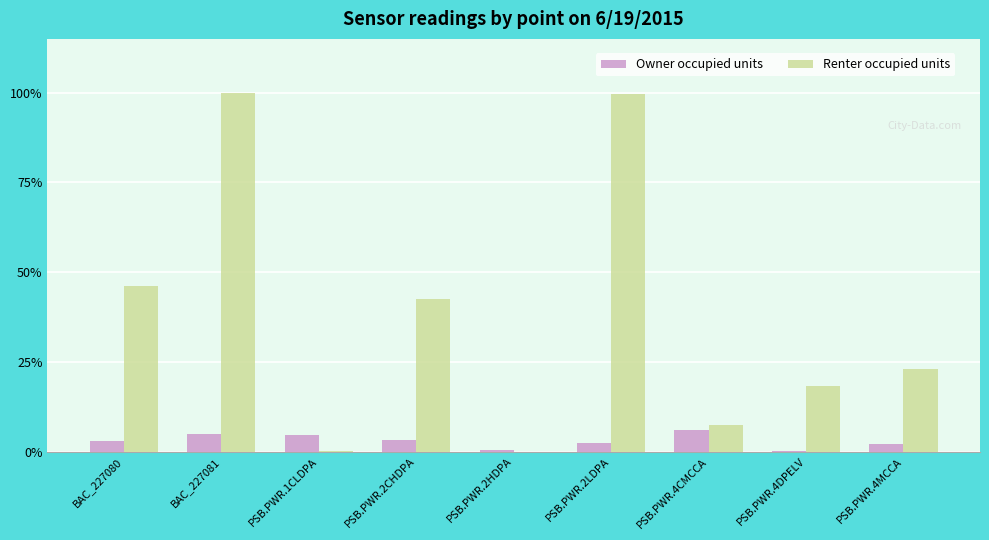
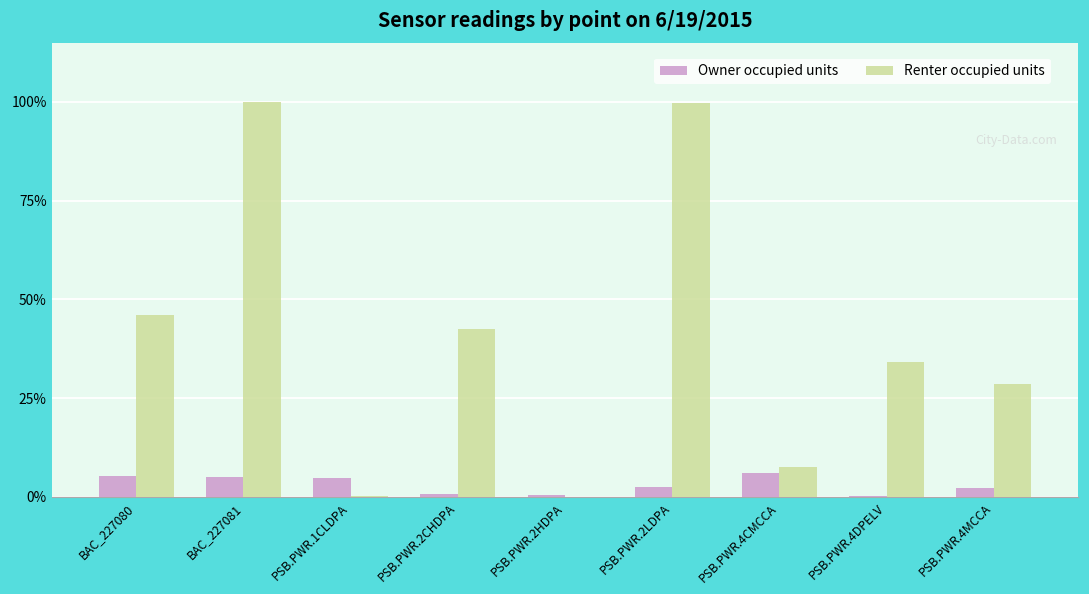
  {
    "Owner occupied units": {
-     "BAC_227080": "3%",
+     "BAC_227080": "5%",
      "BAC_227081": "5%",
      "PSB.PWR.1CLDPA": "5%",
-     "PSB.PWR.2CHDPA": "3%",
+     "PSB.PWR.2CHDPA": "1%",
      "PSB.PWR.2LDPA": "2%",
      "PSB.PWR.4CMCCA": "6%",
      "PSB.PWR.4MCCA": "2%"
    },
    "Renter occupied units": {
      "BAC_227080": "46%",
      "BAC_227081": "100%",
      "PSB.PWR.2CHDPA": "43%",
      "PSB.PWR.2HDPA": "0%",
      "PSB.PWR.2LDPA": "100%",
      "PSB.PWR.4CMCCA": "7%",
-     "PSB.PWR.4DPELV": "18%",
-     "PSB.PWR.4MCCA": "23%"
+     "PSB.PWR.4DPELV": "34%",
+     "PSB.PWR.4MCCA": "29%"
    }
  }
